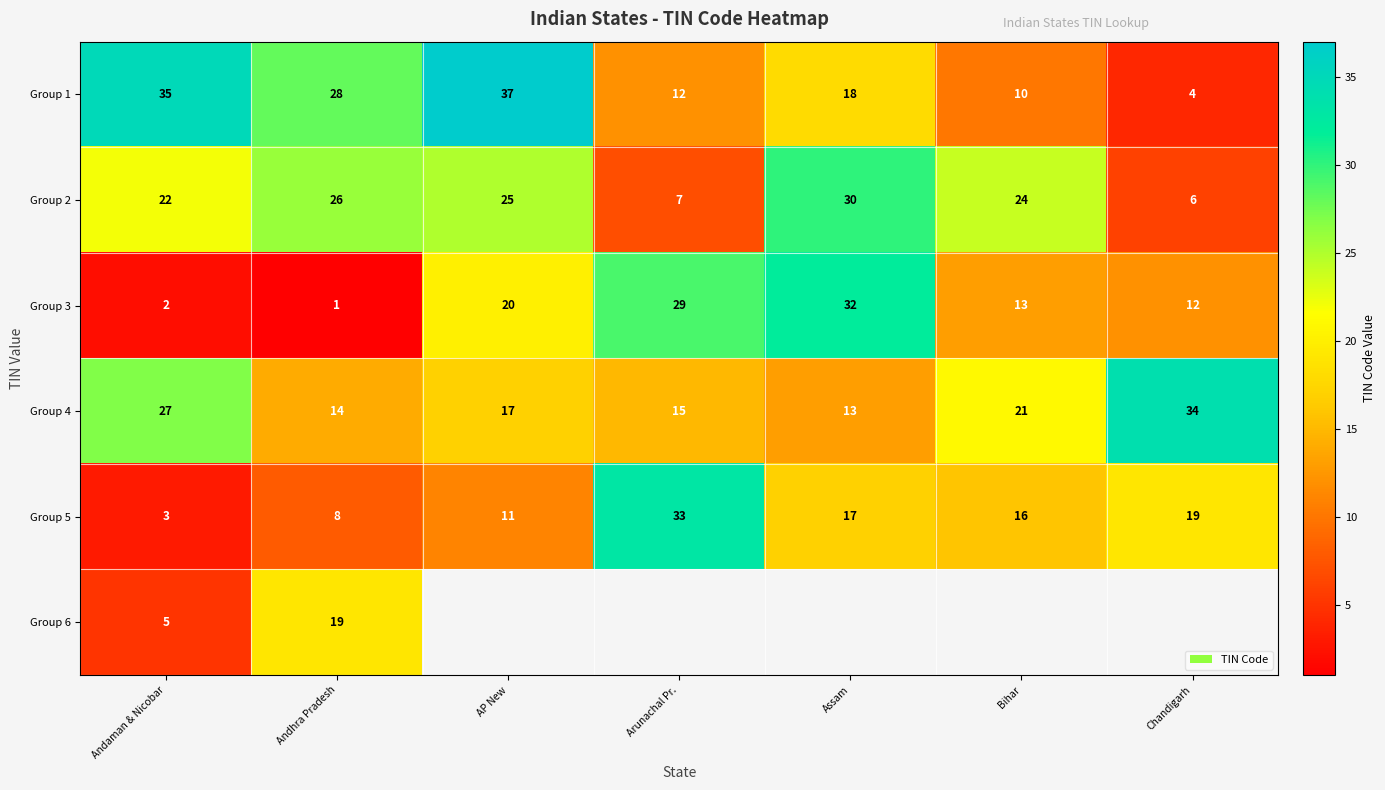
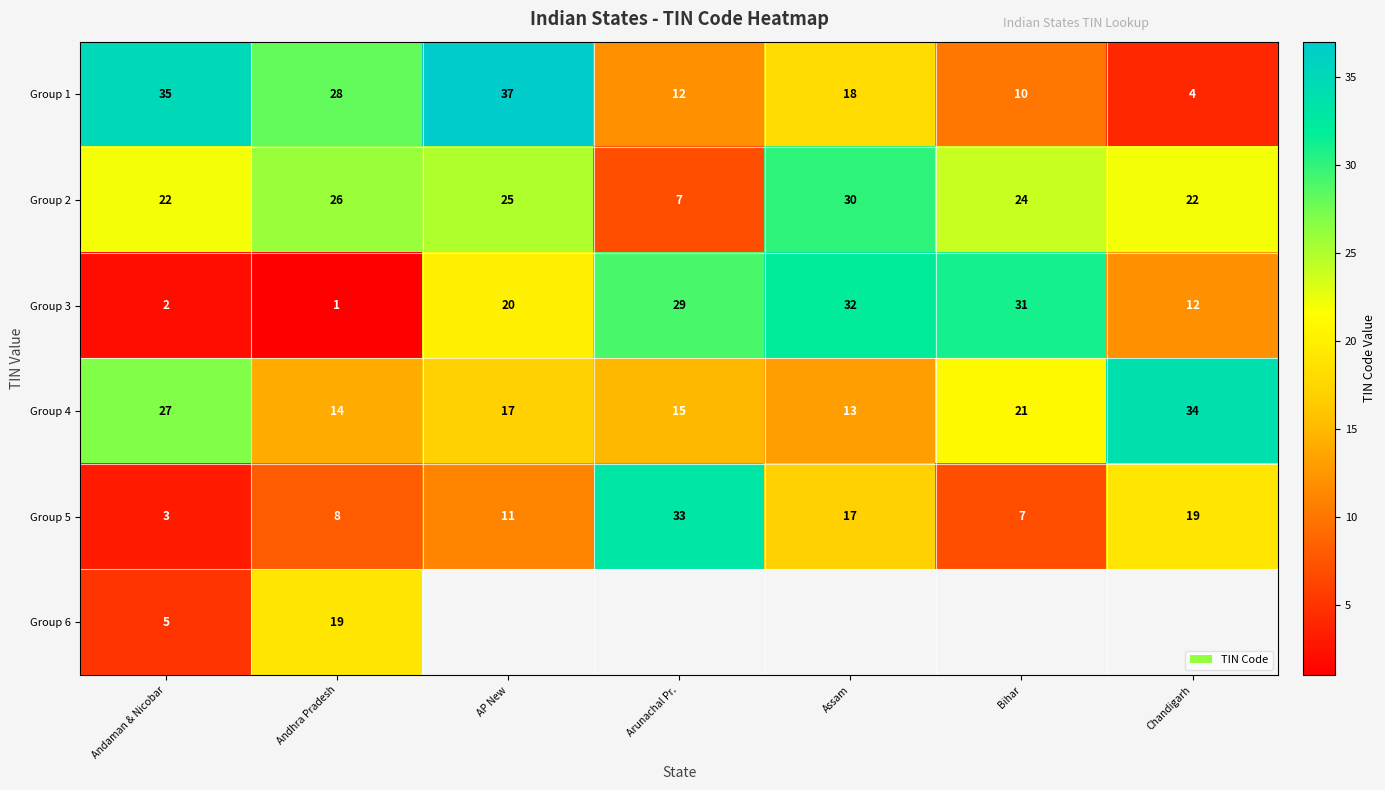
  {
    "Group 1": {
      "Andaman & Nicobar": 35,
      "Andhra Pradesh": 28,
      "AP New": 37,
      "Arunachal Pr.": 12,
      "Assam": 18,
      "Bihar": 10,
      "Chandigarh": 4
    },
    "Group 2": {
      "Andaman & Nicobar": 22,
      "Andhra Pradesh": 26,
      "AP New": 25,
      "Arunachal Pr.": 7,
      "Assam": 30,
      "Bihar": 24,
-     "Chandigarh": 6
+     "Chandigarh": 22
    },
    "Group 3": {
      "Andaman & Nicobar": 2,
      "Andhra Pradesh": 1,
      "AP New": 20,
      "Arunachal Pr.": 29,
      "Assam": 32,
-     "Bihar": 13,
+     "Bihar": 31,
      "Chandigarh": 12
    },
    "Group 4": {
      "Andaman & Nicobar": 27,
      "Andhra Pradesh": 14,
      "AP New": 17,
      "Arunachal Pr.": 15,
      "Assam": 13,
      "Bihar": 21,
      "Chandigarh": 34
    },
    "Group 5": {
      "Andaman & Nicobar": 3,
      "Andhra Pradesh": 8,
      "AP New": 11,
      "Arunachal Pr.": 33,
      "Assam": 17,
-     "Bihar": 16,
+     "Bihar": 7,
      "Chandigarh": 19
    },
    "Group 6": {
      "Andaman & Nicobar": 5,
      "Andhra Pradesh": 19
    }
  }
